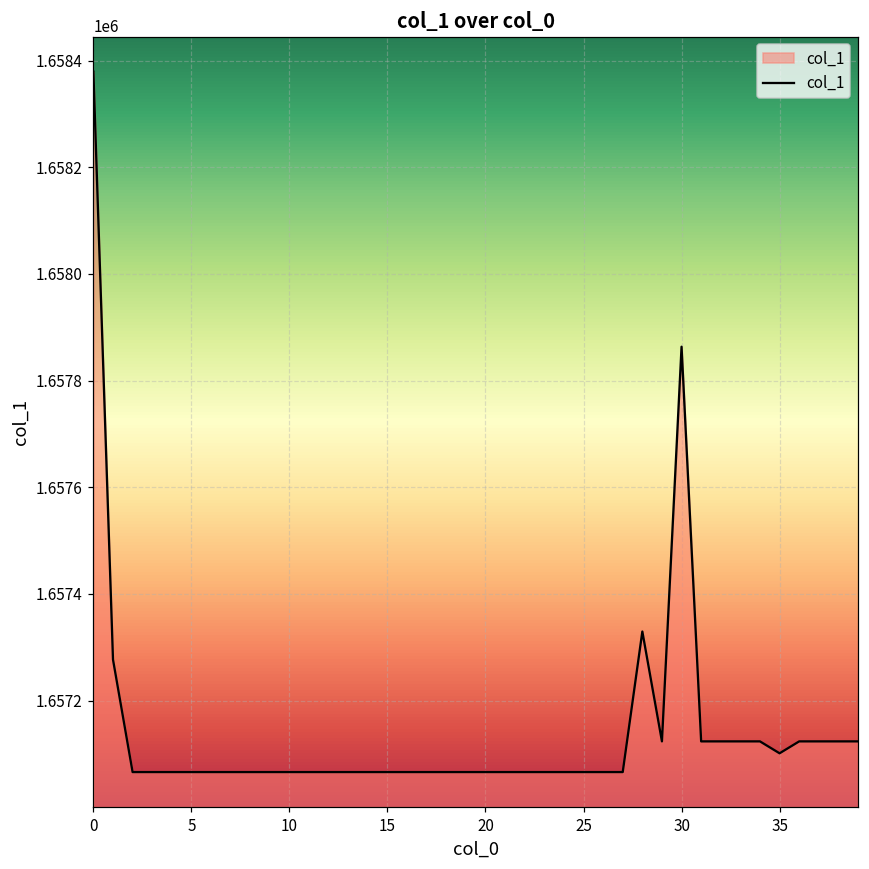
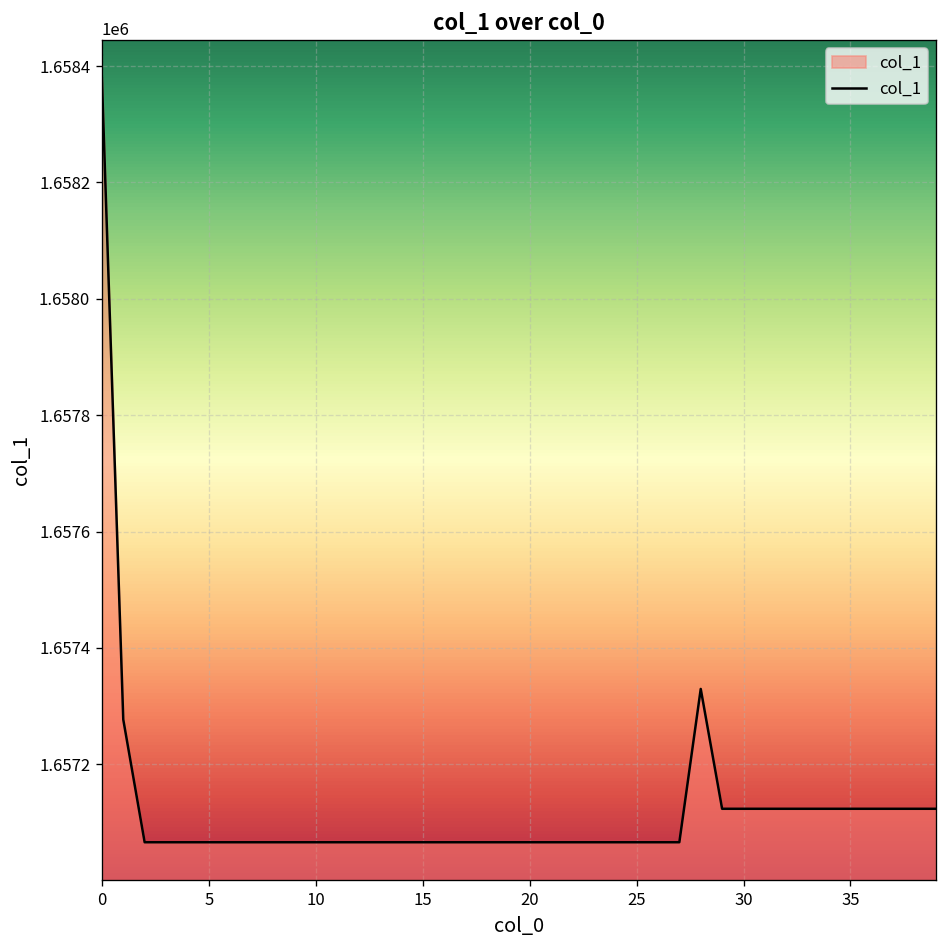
  {
    "0": 1658380,
    "5": 1657070,
    "10": 1657070,
    "15": 1657070,
    "20": 1657070,
    "25": 1657070,
-   "30": 1657860,
-   "35": 1657100
+   "30": 1657120,
+   "35": 1657120
  }
